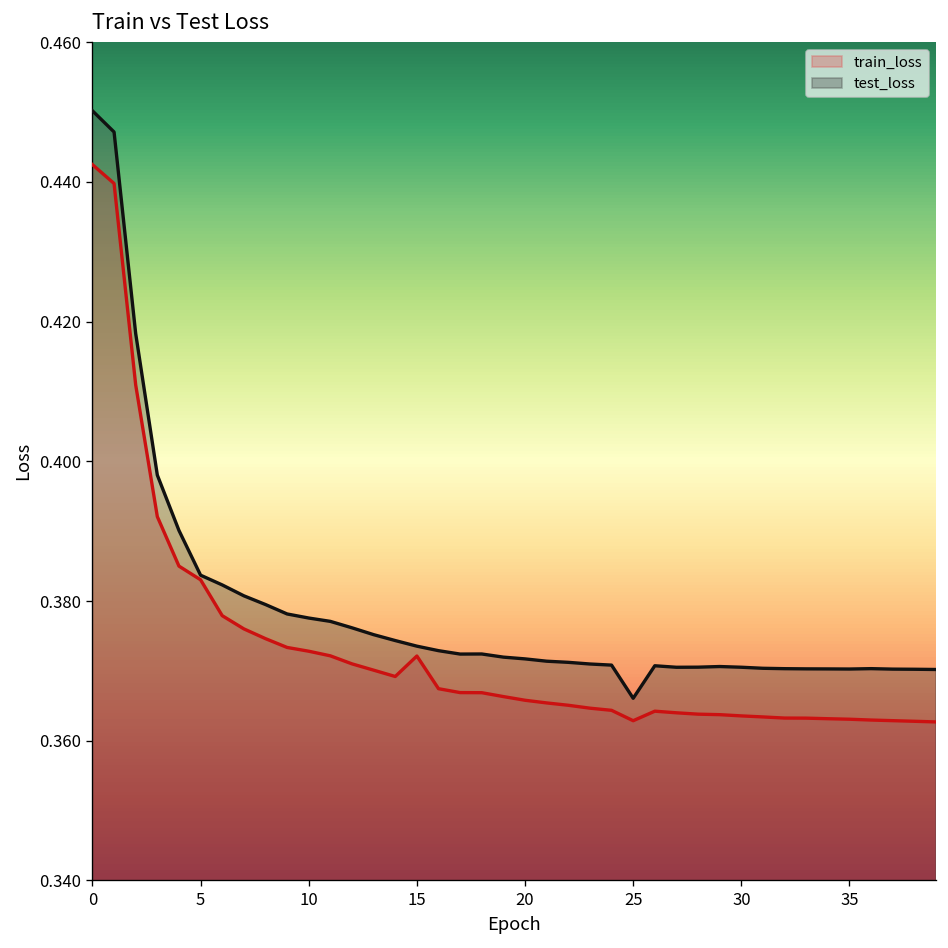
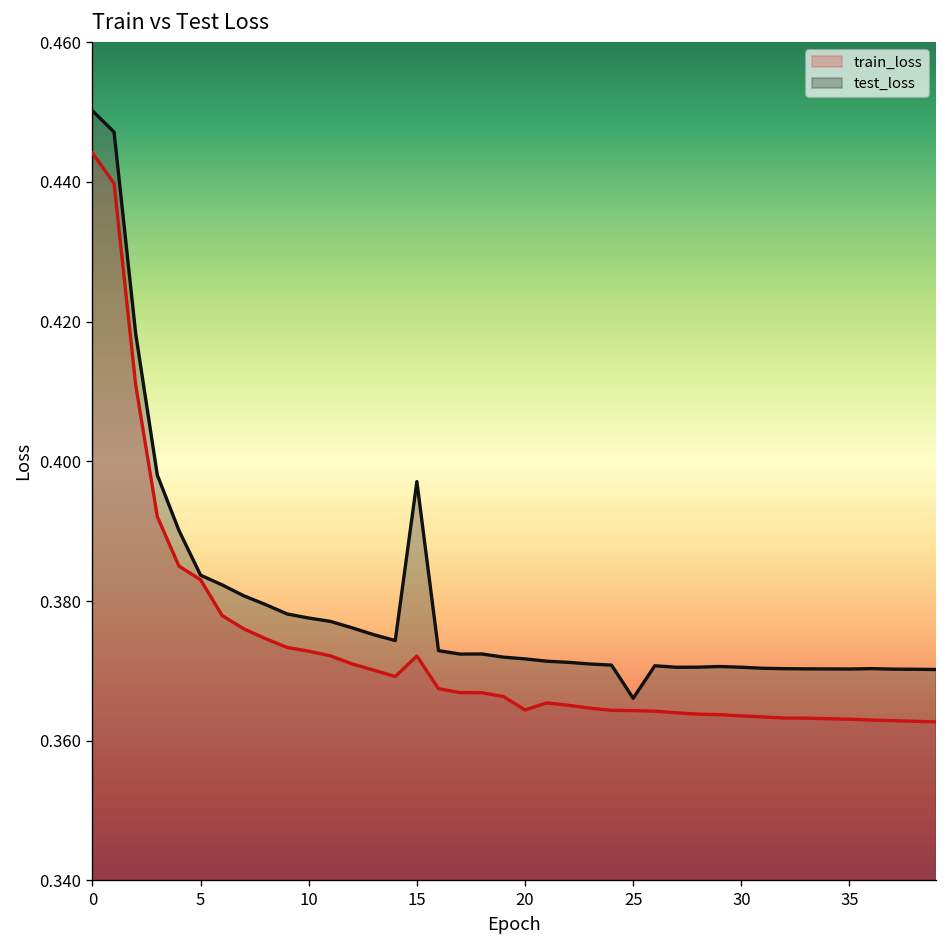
  {
    "train_loss": {
-     "0": 0.442,
+     "0": 0.444,
      "5": 0.383,
      "10": 0.373,
      "15": 0.372,
-     "20": 0.366,
-     "25": 0.363,
+     "20": 0.364,
+     "25": 0.364,
      "30": 0.364,
      "35": 0.363
    },
    "test_loss": {
      "0": 0.450,
      "5": 0.384,
      "10": 0.378,
-     "15": 0.374,
+     "15": 0.397,
      "20": 0.372,
      "25": 0.366,
      "30": 0.371,
      "35": 0.370
    }
  }
